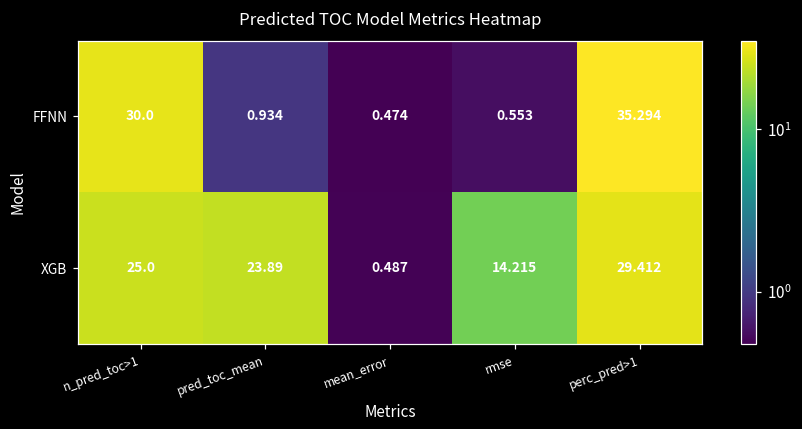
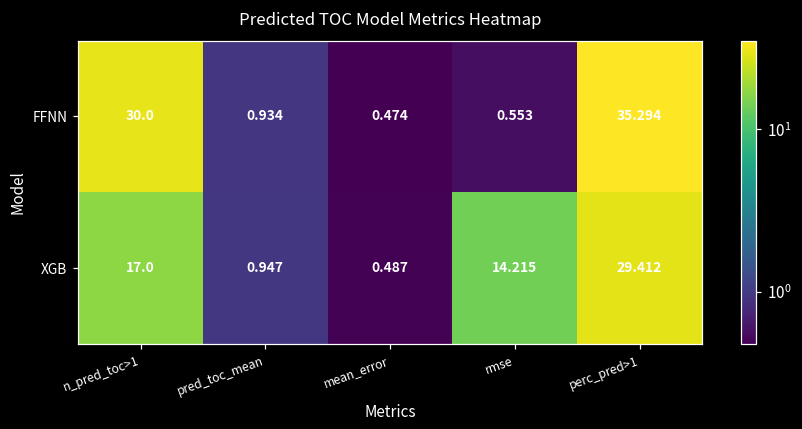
  {
    "FFNN": {
      "n_pred_toc>1": 30.0,
      "pred_toc_mean": 0.934,
      "mean_error": 0.474,
      "rmse": 0.553,
      "perc_pred>1": 35.294
    },
    "XGB": {
-     "n_pred_toc>1": 25.0,
-     "pred_toc_mean": 23.89,
+     "n_pred_toc>1": 17.0,
+     "pred_toc_mean": 0.947,
      "mean_error": 0.487,
      "rmse": 14.215,
      "perc_pred>1": 29.412
    }
  }
